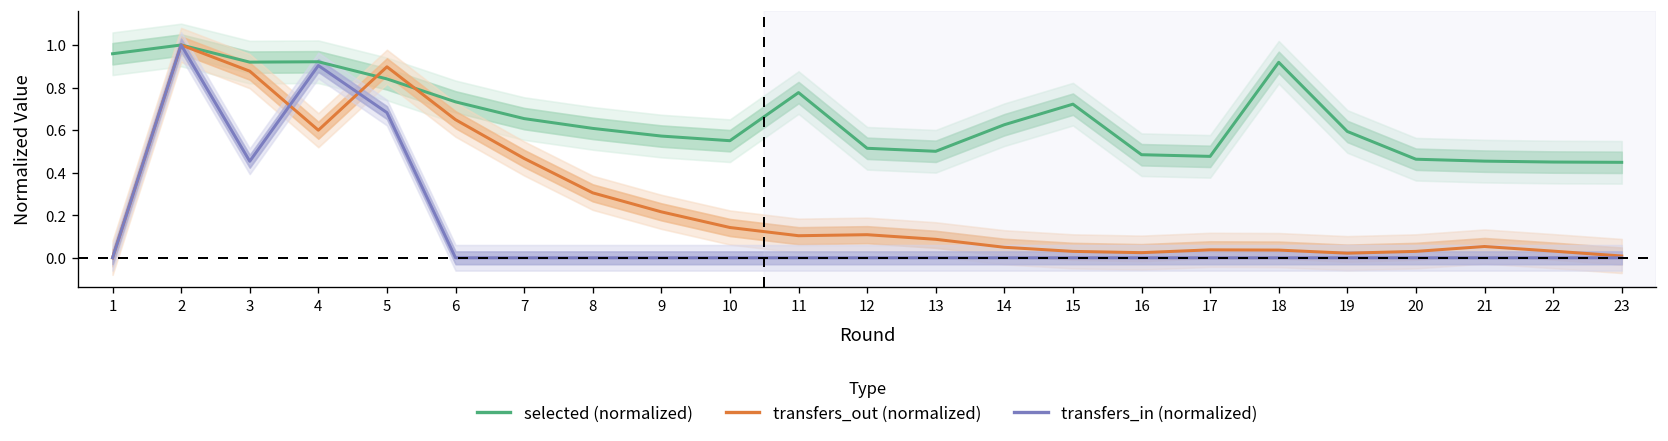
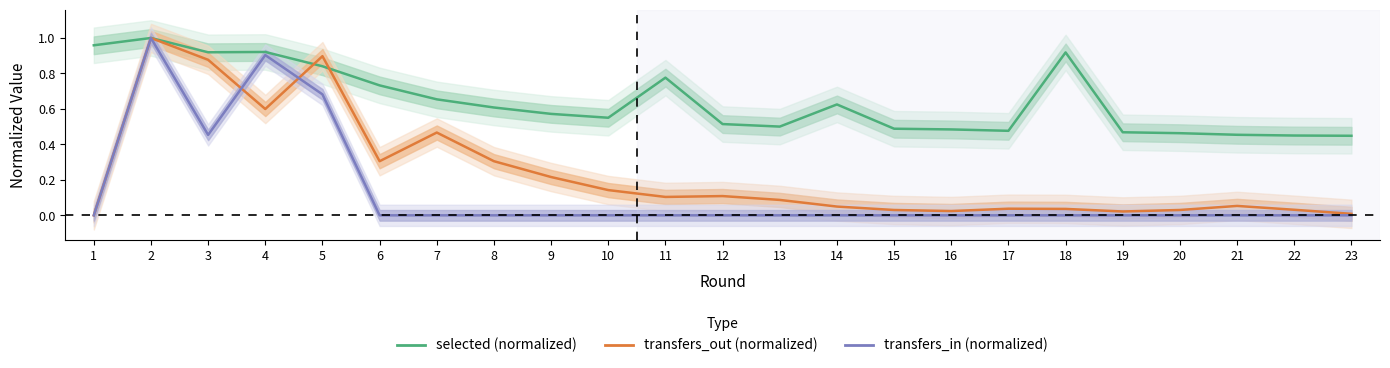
  {
    "selected (normalized)": {
      "1": 0.96,
      "5": 0.84,
      "7": 0.65,
      "8": 0.61,
      "9": 0.57,
      "10": 0.55,
      "11": 0.78,
      "12": 0.51,
      "13": 0.50,
      "14": 0.63,
-     "15": 0.72,
+     "15": 0.49,
      "16": 0.48,
      "17": 0.48,
      "18": 0.92,
-     "19": 0.59,
+     "19": 0.47,
      "20": 0.46,
      "21": 0.45,
      "22": 0.45,
      "23": 0.45
    },
    "transfers_out (normalized)": {
      "3": 0.88,
      "4": 0.60,
-     "6": 0.65,
+     "6": 0.31,
      "7": 0.47,
      "8": 0.31,
      "9": 0.22,
      "10": 0.14,
      "11": 0.10,
      "12": 0.11,
      "13": 0.09
    },
    "transfers_in (normalized)": {
      "3": 0.45,
      "4": 0.90,
      "5": 0.68,
      "6": 0.00,
      "7": 0.00,
      "8": 0.00,
      "9": 0.00,
      "10": 0.00,
      "11": 0.00,
      "12": 0.00,
      "13": 0.00,
      "14": 0.00,
      "15": 0.00,
      "16": 0.00,
      "17": 0.00,
      "18": 0.00,
      "19": 0.00,
      "20": 0.00,
      "21": 0.00,
      "22": 0.00
    }
  }
